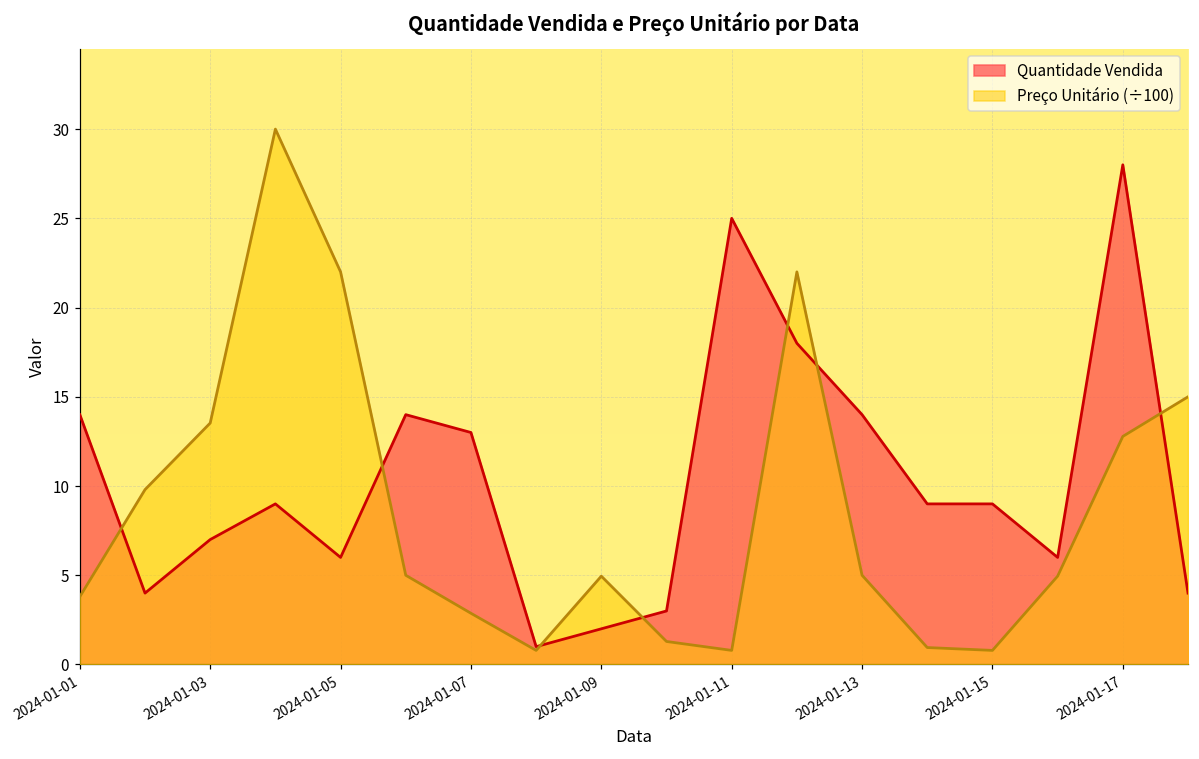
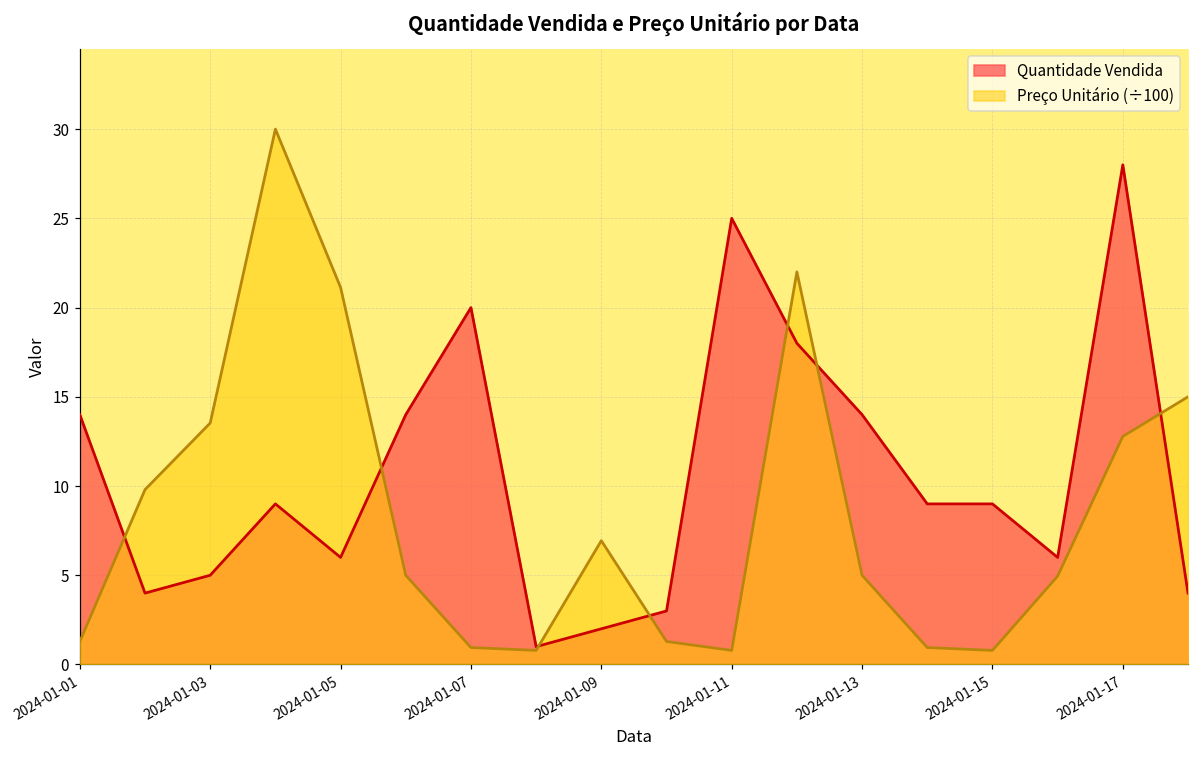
  {
    "Quantidade Vendida": {
      "2024-01-01": 14,
-     "2024-01-03": 7,
+     "2024-01-03": 5,
      "2024-01-05": 6,
-     "2024-01-07": 13,
+     "2024-01-07": 20,
      "2024-01-09": 2,
      "2024-01-11": 25,
      "2024-01-13": 14,
      "2024-01-15": 9,
      "2024-01-17": 28
    },
    "Preço Unitário (÷100)": {
-     "2024-01-01": 3.8,
+     "2024-01-01": 1.3,
      "2024-01-03": 13.5,
-     "2024-01-05": 22.0,
-     "2024-01-07": 2.9,
-     "2024-01-09": 5.0,
+     "2024-01-05": 21.1,
+     "2024-01-07": 1.0,
+     "2024-01-09": 6.9,
      "2024-01-11": 0.8,
      "2024-01-13": 5.0,
      "2024-01-15": 0.8,
      "2024-01-17": 12.8
    }
  }
